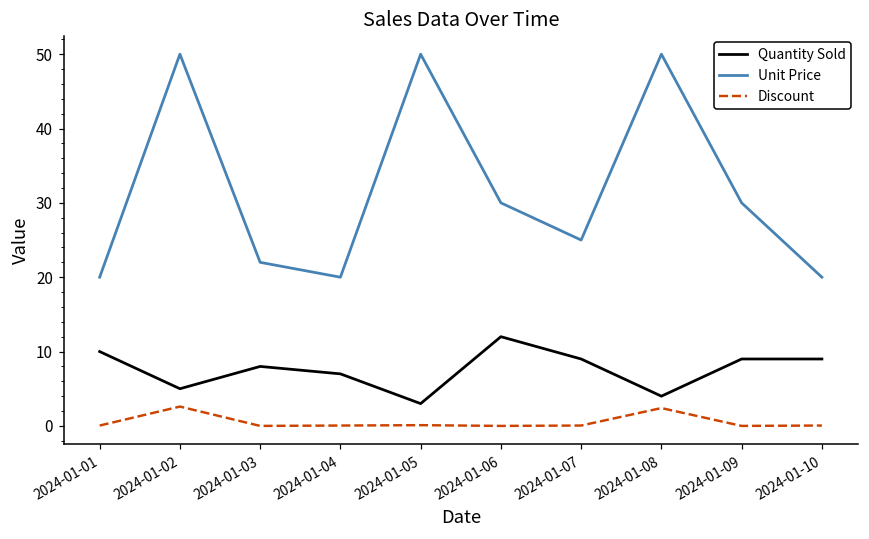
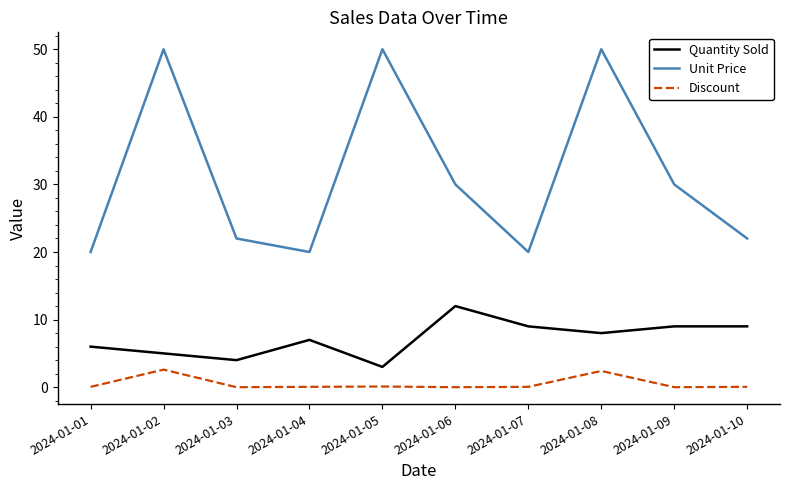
  {
    "Quantity Sold": {
-     "2024-01-01": 10,
+     "2024-01-01": 6,
      "2024-01-02": 5,
-     "2024-01-03": 8,
+     "2024-01-03": 4,
      "2024-01-04": 7,
      "2024-01-05": 3,
      "2024-01-06": 12,
      "2024-01-07": 9,
-     "2024-01-08": 4,
+     "2024-01-08": 8,
      "2024-01-09": 9,
      "2024-01-10": 9
    },
    "Unit Price": {
      "2024-01-01": 20,
      "2024-01-02": 50,
      "2024-01-03": 22,
      "2024-01-04": 20,
      "2024-01-05": 50,
      "2024-01-06": 30,
-     "2024-01-07": 25,
+     "2024-01-07": 20,
      "2024-01-08": 50,
      "2024-01-09": 30,
-     "2024-01-10": 20
+     "2024-01-10": 22
    },
    "Discount": {
      "2024-01-01": 0,
      "2024-01-02": 3,
      "2024-01-03": 0,
      "2024-01-04": 0,
      "2024-01-05": 0,
      "2024-01-06": 0,
      "2024-01-07": 0,
      "2024-01-08": 2,
      "2024-01-09": 0,
      "2024-01-10": 0
    }
  }
